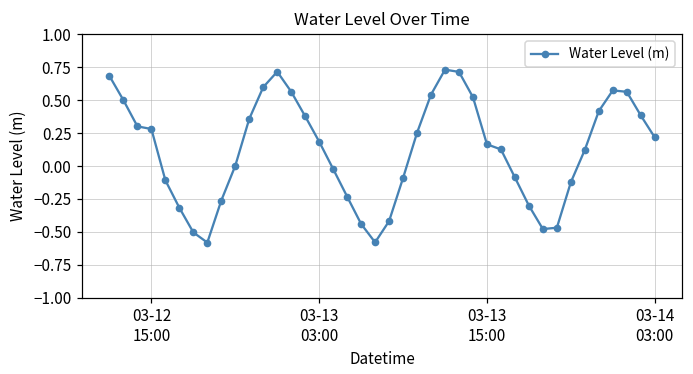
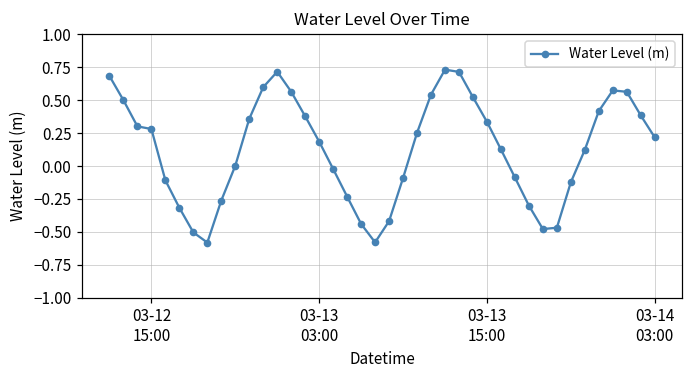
  {
    "03-12 15:00": 0.28,
    "03-13 03:00": 0.19,
-   "03-13 15:00": 0.17,
+   "03-13 15:00": 0.34,
    "03-14 03:00": 0.22
  }
